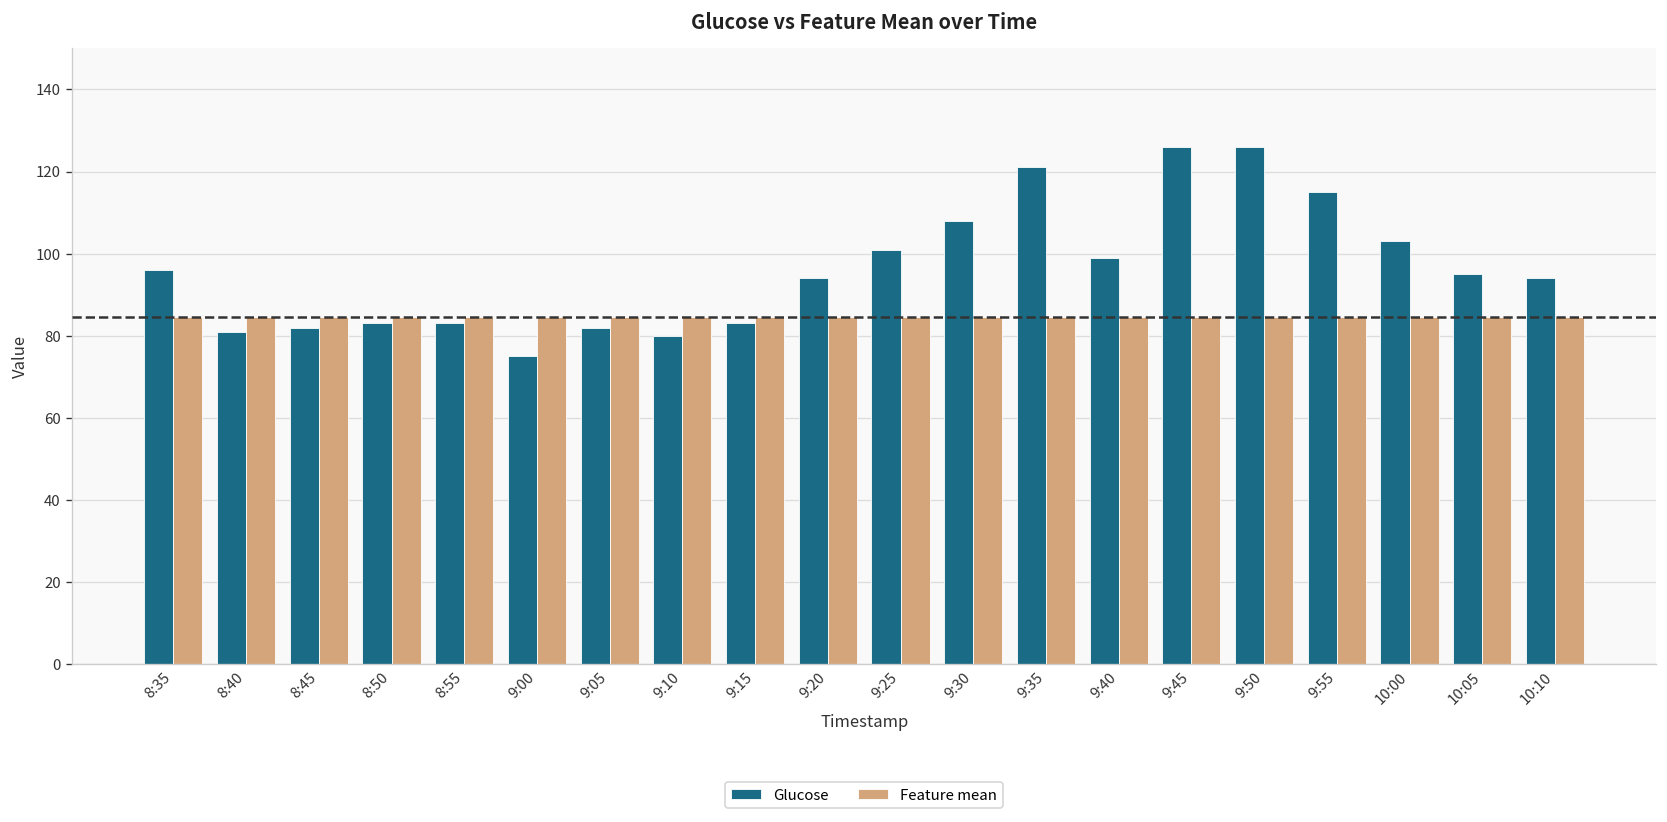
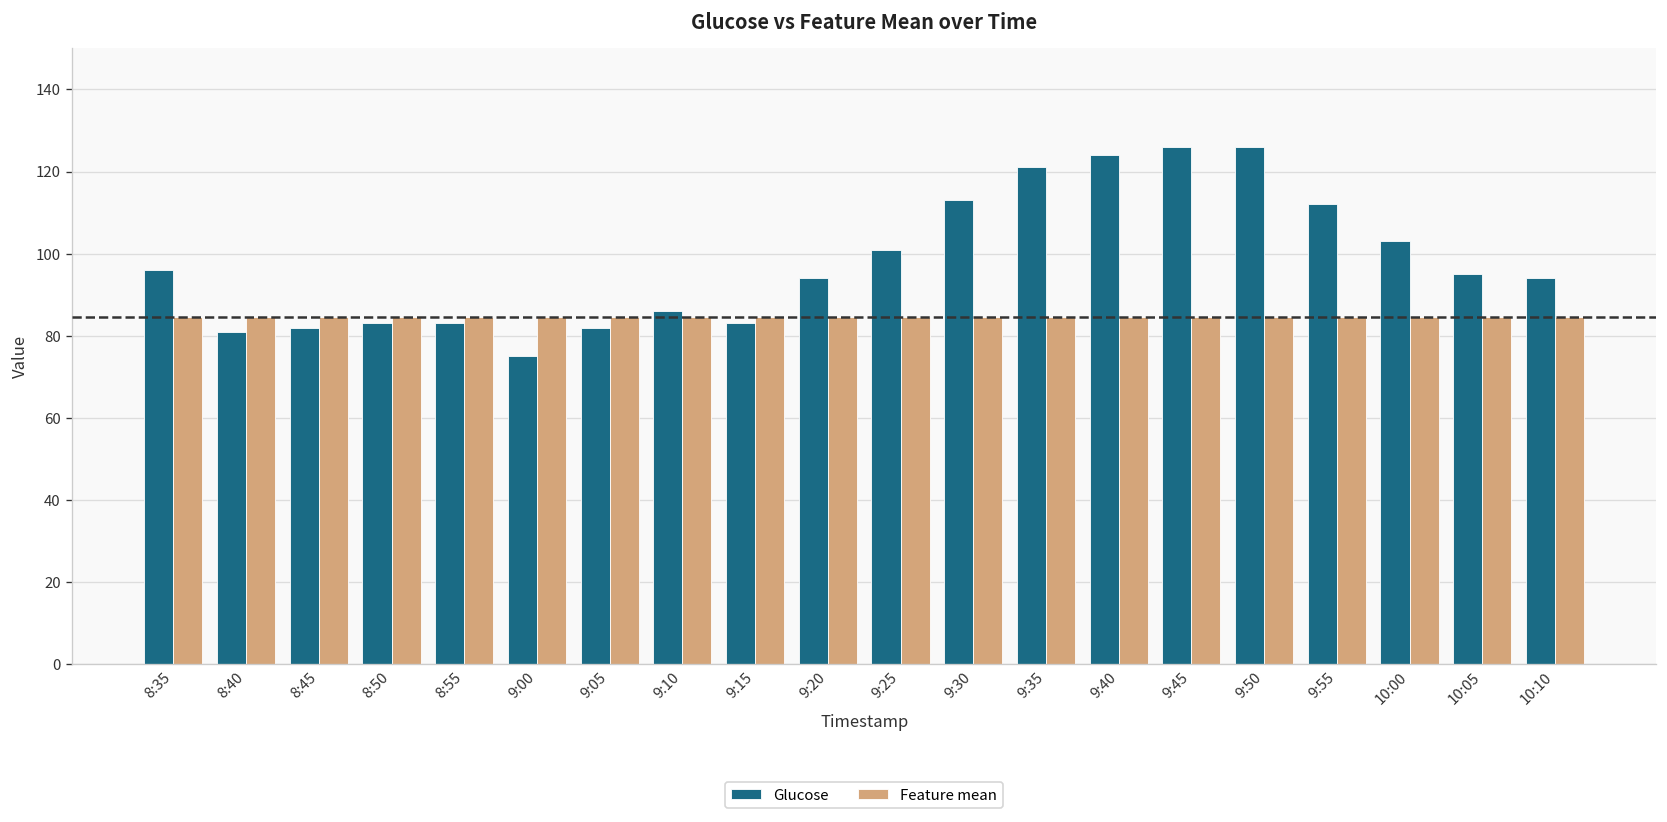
  {
    "Glucose": {
      "8:35": 96,
      "8:40": 81,
      "8:45": 82,
      "8:50": 83,
      "8:55": 83,
      "9:00": 75,
      "9:05": 82,
-     "9:10": 80,
+     "9:10": 86,
      "9:15": 83,
      "9:20": 94,
      "9:25": 101,
-     "9:30": 108,
+     "9:30": 113,
      "9:35": 121,
-     "9:40": 99,
+     "9:40": 124,
      "9:45": 126,
      "9:50": 126,
-     "9:55": 115,
+     "9:55": 112,
      "10:00": 103,
      "10:05": 95,
      "10:10": 94
    },
    "Feature mean": {
      "8:35": 84,
      "8:40": 84,
      "8:45": 84,
      "8:50": 84,
      "8:55": 84,
      "9:00": 84,
      "9:05": 84,
      "9:10": 84,
      "9:15": 84,
      "9:20": 84,
      "9:25": 84,
      "9:30": 84,
      "9:35": 84,
      "9:40": 84,
      "9:45": 84,
      "9:50": 84,
      "9:55": 84,
      "10:00": 84,
      "10:05": 84,
      "10:10": 84
    }
  }
